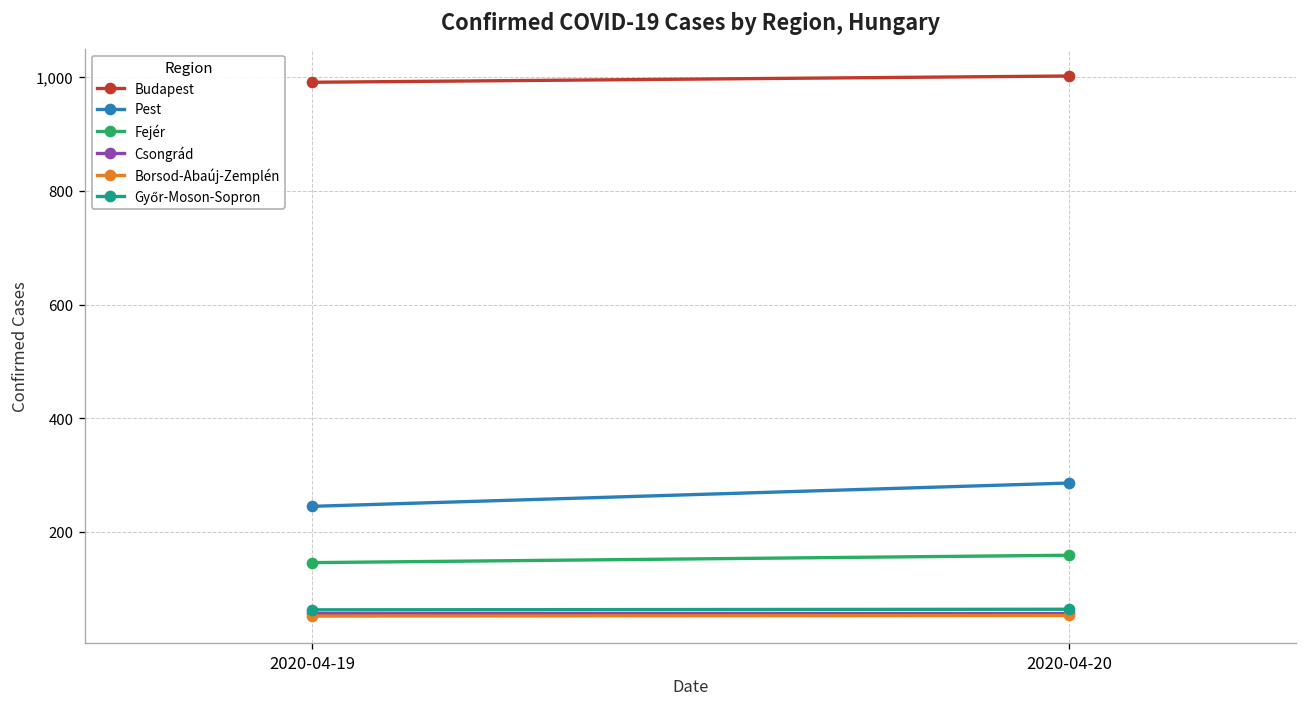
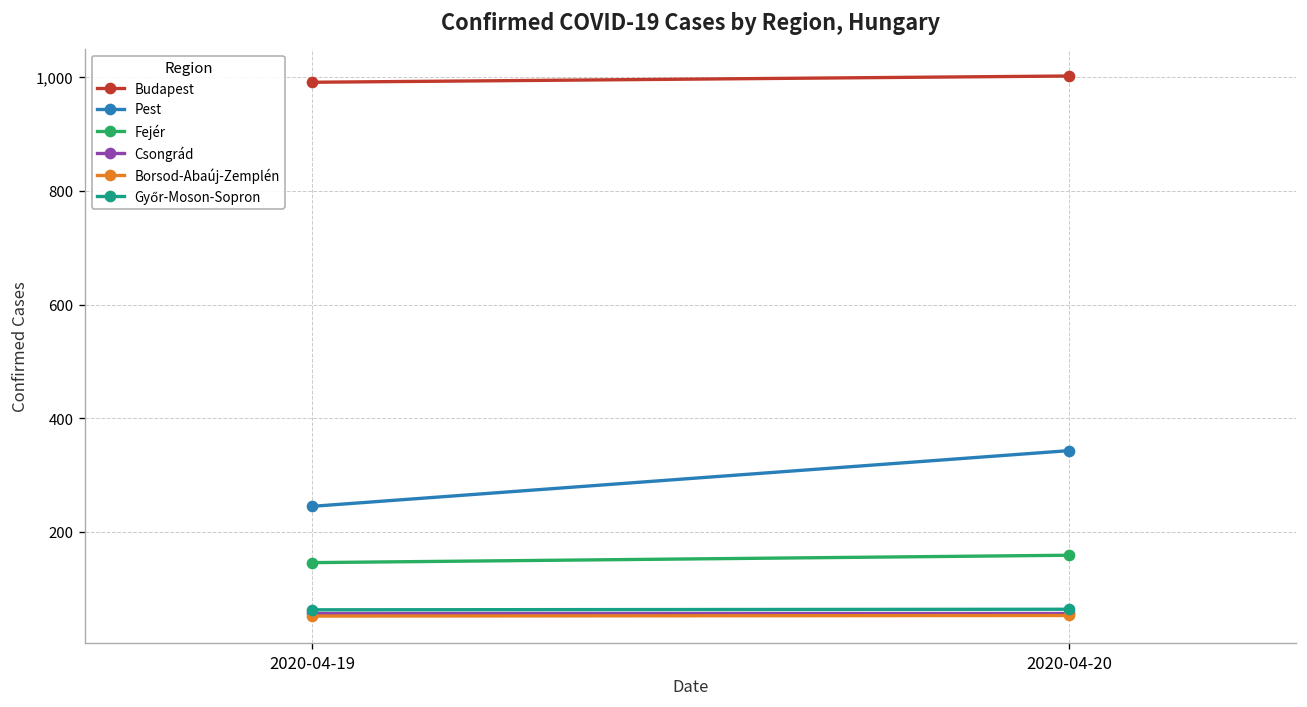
  {
    "Budapest": {
      "2020-04-19": "990",
      "2020-04-20": "1,000"
    },
    "Pest": {
      "2020-04-19": "250",
-     "2020-04-20": "290"
+     "2020-04-20": "340"
    }
  }
